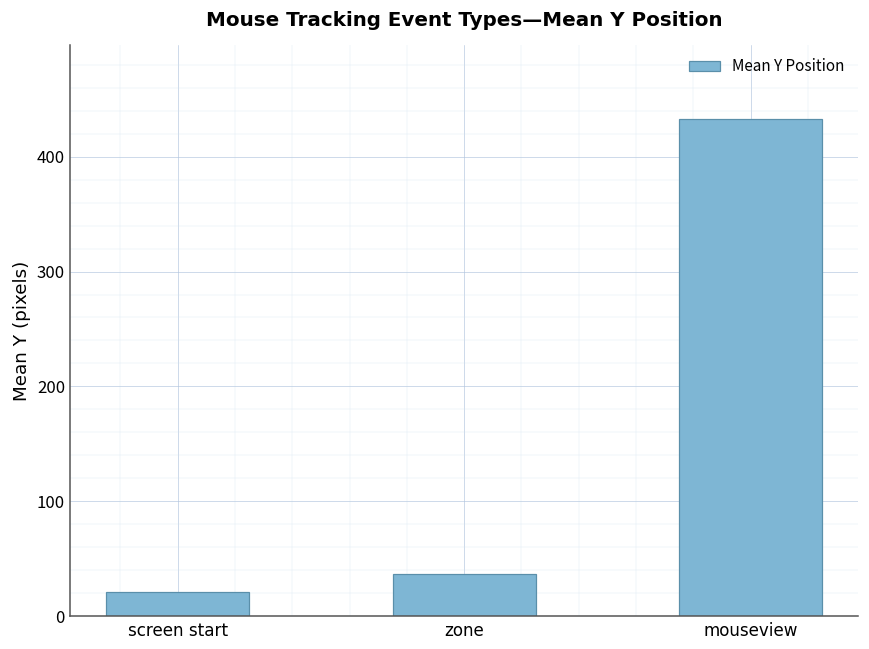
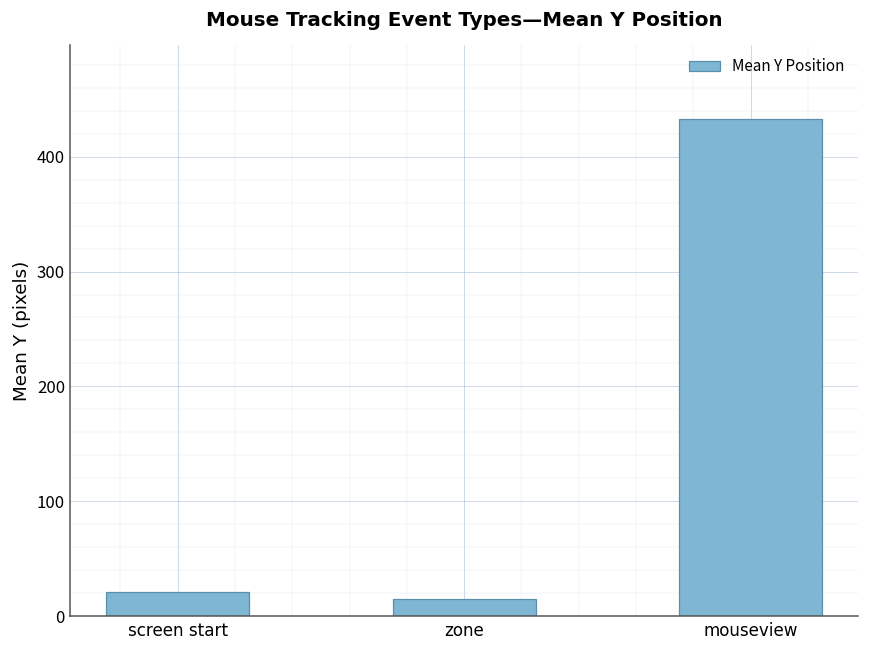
  {
    "screen start": 21,
-   "zone": 36,
+   "zone": 15,
    "mouseview": 433
  }
